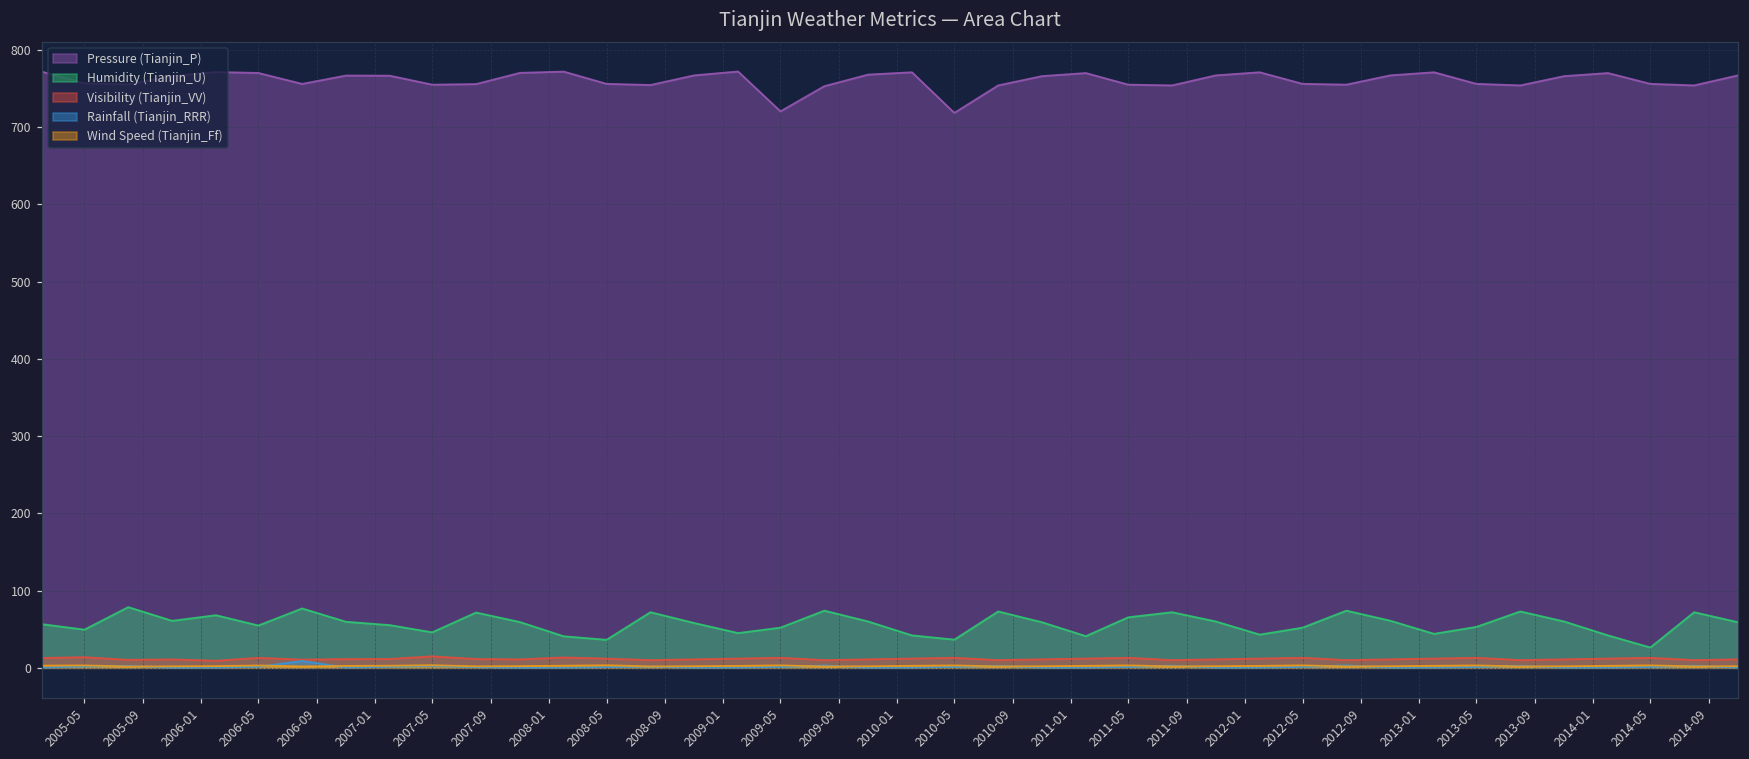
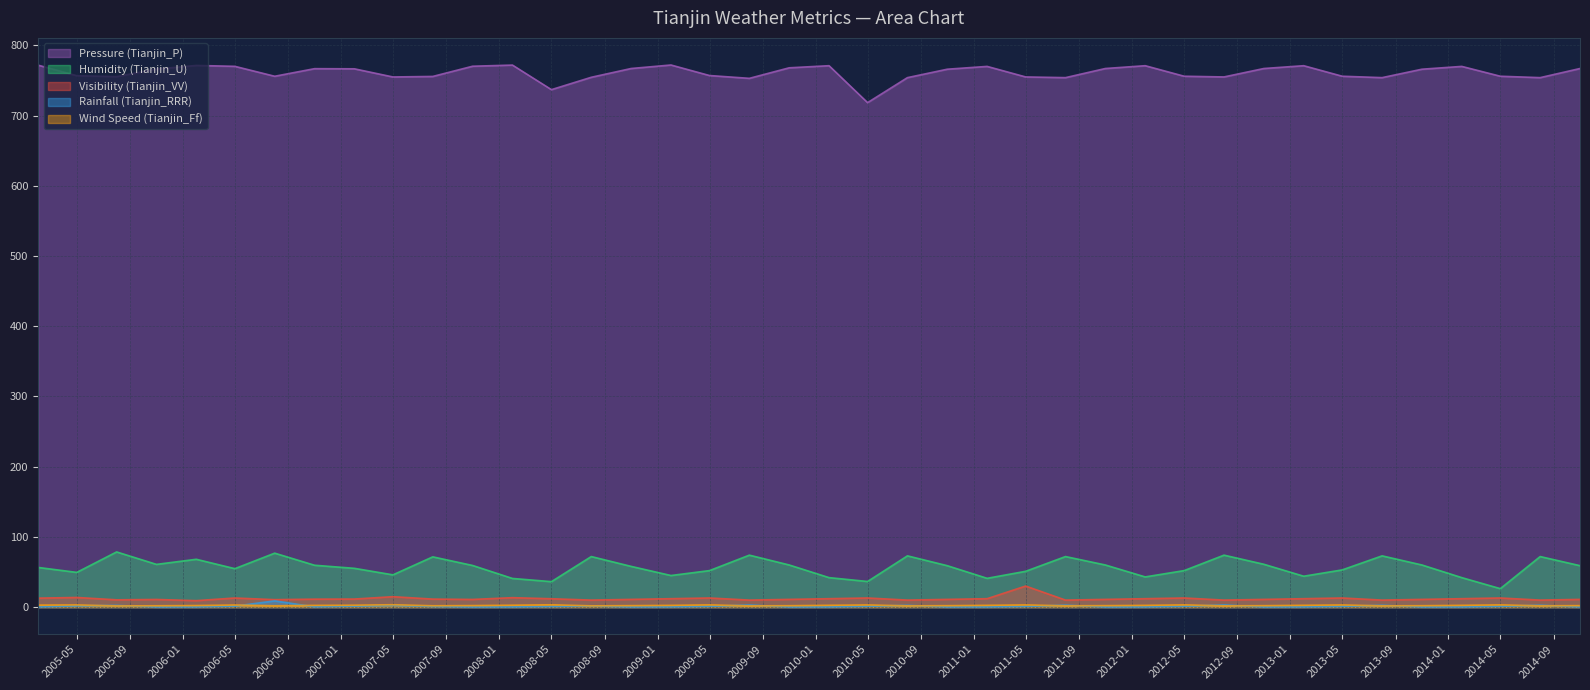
  {
    "Pressure (Tianjin_P)": {
      "2006-05": 770,
      "2007-05": 750,
-     "2008-05": 760,
-     "2009-05": 720,
+     "2008-05": 740,
+     "2009-05": 760,
      "2010-05": 720,
      "2011-05": 760,
      "2012-05": 760,
      "2013-05": 760,
      "2014-05": 760
    },
    "Humidity (Tianjin_U)": {
      "2005-05": 50,
      "2006-05": 50,
      "2007-05": 50,
      "2008-05": 40,
      "2009-05": 50,
      "2010-05": 40,
-     "2011-05": 70,
+     "2011-05": 50,
      "2012-05": 50,
      "2013-05": 50,
      "2014-05": 30
    },
    "Visibility (Tianjin_VV)": {
      "2005-05": 10,
      "2006-05": 10,
      "2007-05": 10,
      "2008-05": 10,
      "2009-05": 10,
      "2010-05": 10,
-     "2011-05": 10,
+     "2011-05": 30,
      "2012-05": 10,
      "2013-05": 10,
      "2014-05": 10
    }
  }
